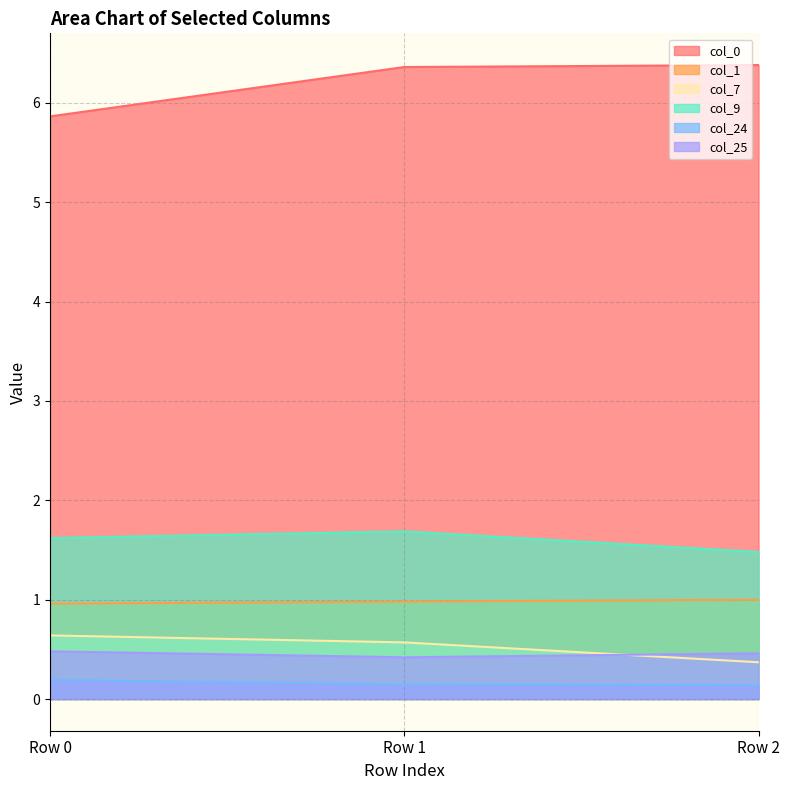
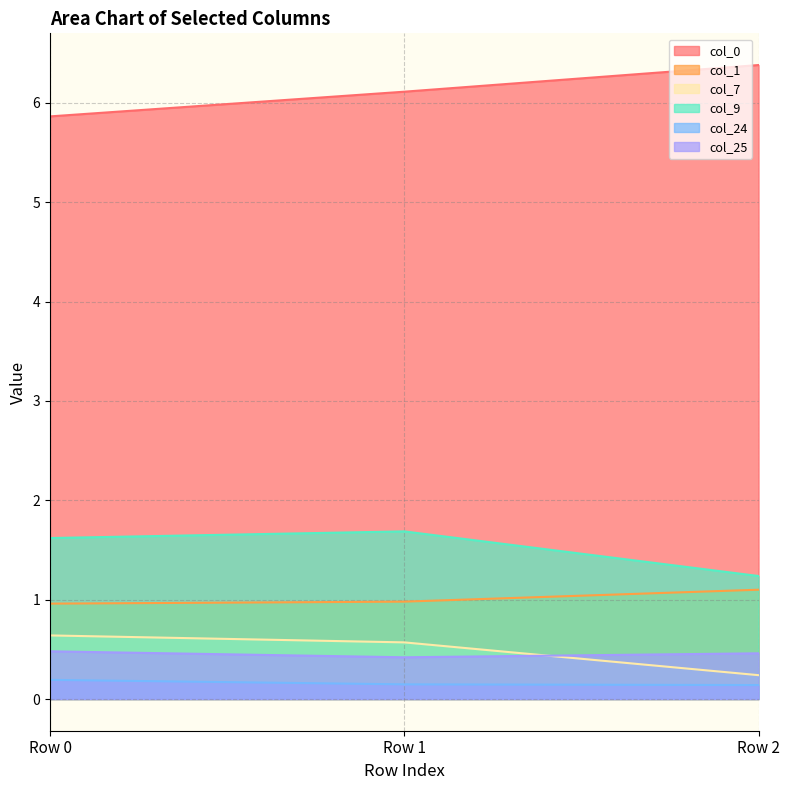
  {
    "col_0": {
      "Row 0": 5.9,
-     "Row 1": 6.4,
+     "Row 1": 6.1,
      "Row 2": 6.4
    },
    "col_1": {
      "Row 0": 1.0,
      "Row 1": 1.0,
-     "Row 2": 1.0
+     "Row 2": 1.1
    },
    "col_7": {
      "Row 0": 0.6,
      "Row 1": 0.6,
-     "Row 2": 0.4
+     "Row 2": 0.2
    },
    "col_9": {
      "Row 0": 1.6,
      "Row 1": 1.7,
-     "Row 2": 1.5
+     "Row 2": 1.2
    }
  }
